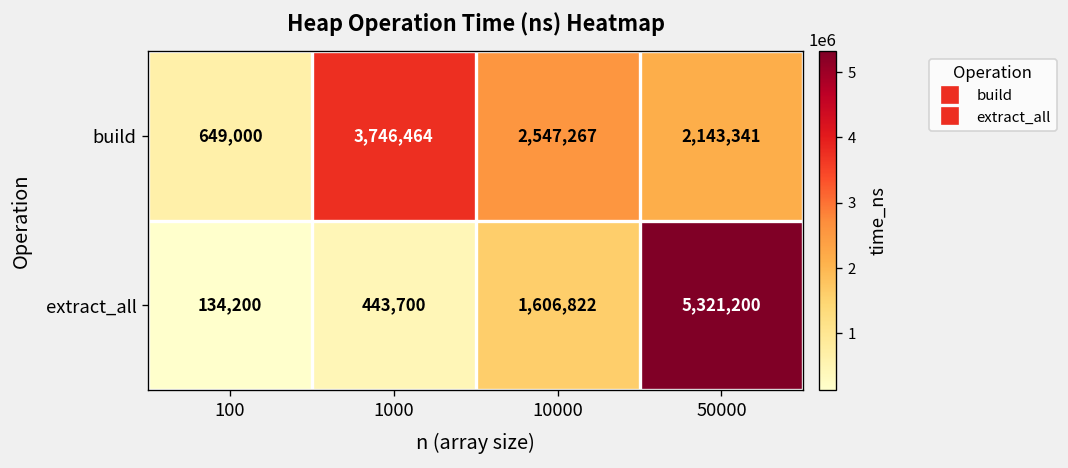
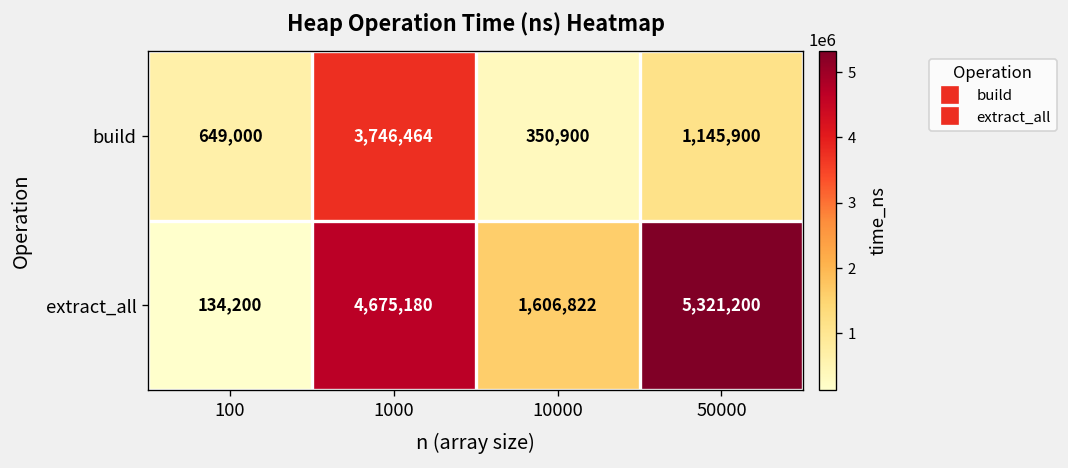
  {
    "build": {
      "100": "649,000",
      "1000": "3,746,464",
-     "10000": "2,547,267",
-     "50000": "2,143,341"
+     "10000": "350,900",
+     "50000": "1,145,900"
    },
    "extract_all": {
      "100": "134,200",
-     "1000": "443,700",
+     "1000": "4,675,180",
      "10000": "1,606,822",
      "50000": "5,321,200"
    }
  }
